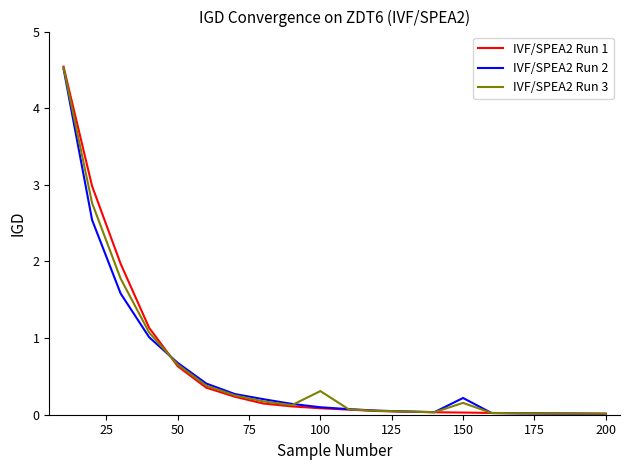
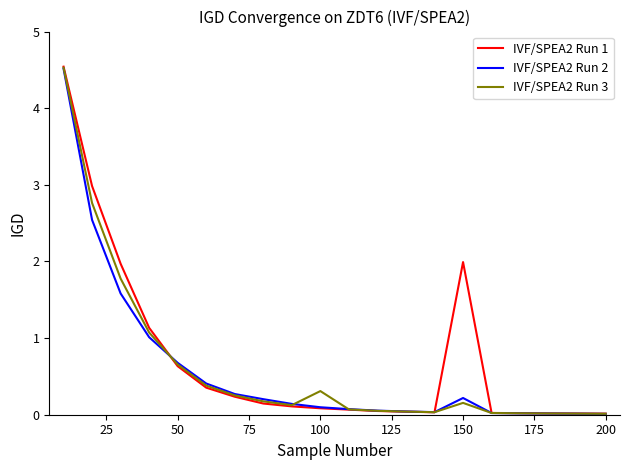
  {
    "IVF/SPEA2 Run 1": {
-     "150": 0.0
+     "150": 2.0
    },
    "IVF/SPEA2 Run 2": {
      "150": 0.2
    },
    "IVF/SPEA2 Run 3": {
      "100": 0.3,
      "150": 0.2
    }
  }
